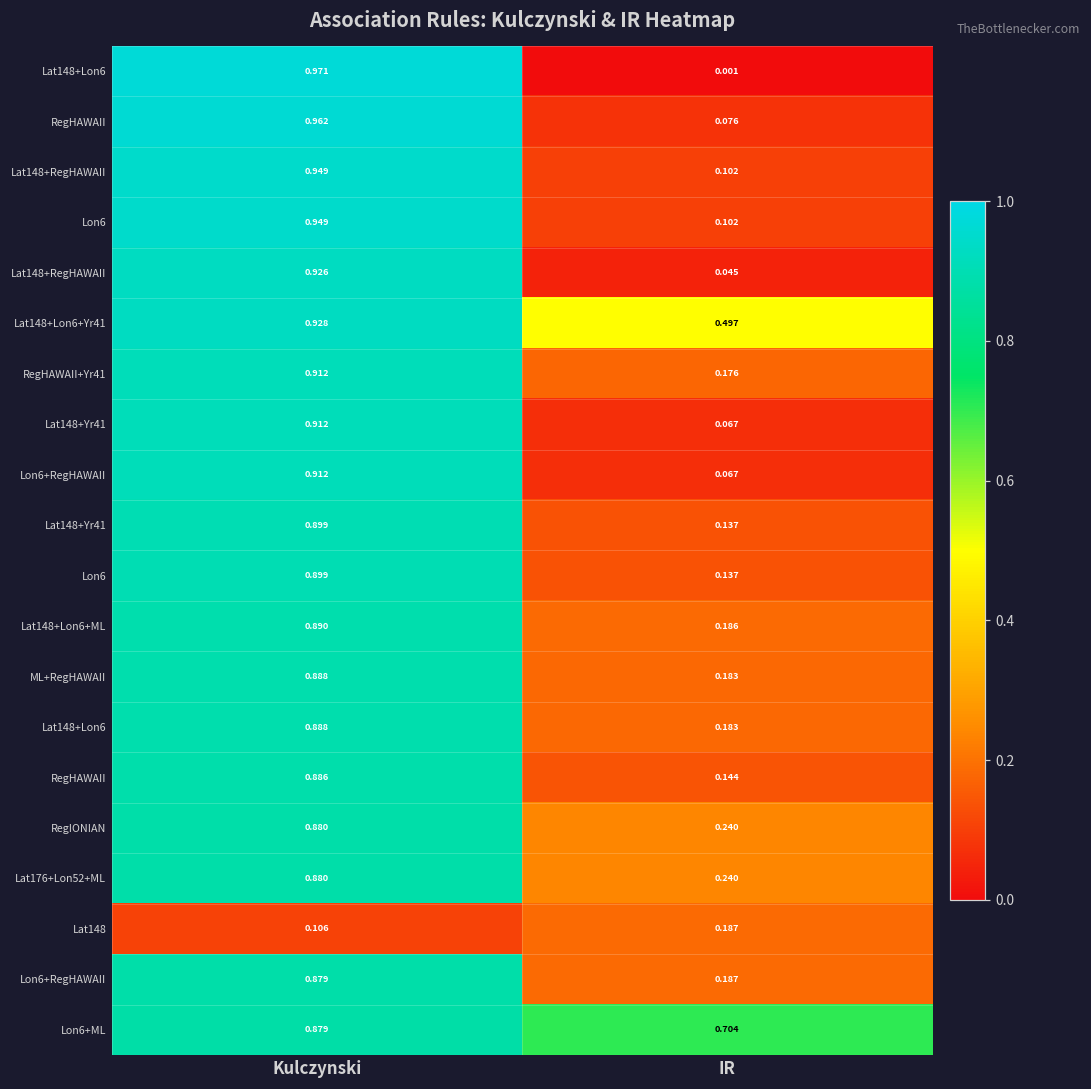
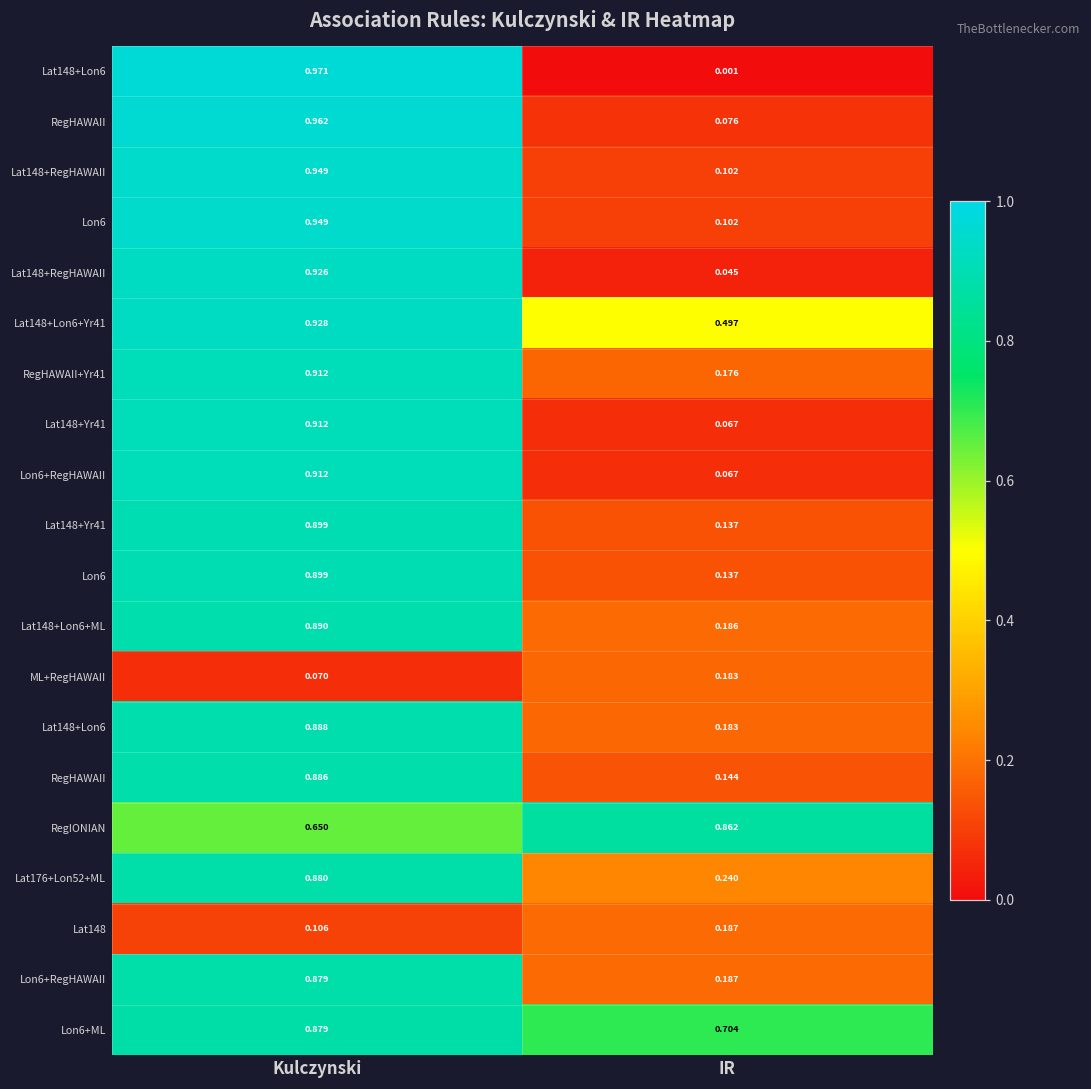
  {
    "Lat148+Lon6+Yr41": {
      "Kulczynski": 0.928,
      "IR": 0.497
    },
    "RegHAWAII+Yr41": {
      "Kulczynski": 0.912,
      "IR": 0.176
    },
    "Lat148+Lon6+ML": {
      "Kulczynski": 0.890,
      "IR": 0.186
    },
    "ML+RegHAWAII": {
-     "Kulczynski": 0.888,
+     "Kulczynski": 0.070,
      "IR": 0.183
    },
    "RegIONIAN": {
-     "Kulczynski": 0.880,
-     "IR": 0.240
+     "Kulczynski": 0.650,
+     "IR": 0.862
    },
    "Lat176+Lon52+ML": {
      "Kulczynski": 0.880,
      "IR": 0.240
    },
    "Lat148": {
      "Kulczynski": 0.106,
      "IR": 0.187
    },
    "Lon6+ML": {
      "Kulczynski": 0.879,
      "IR": 0.704
    }
  }
